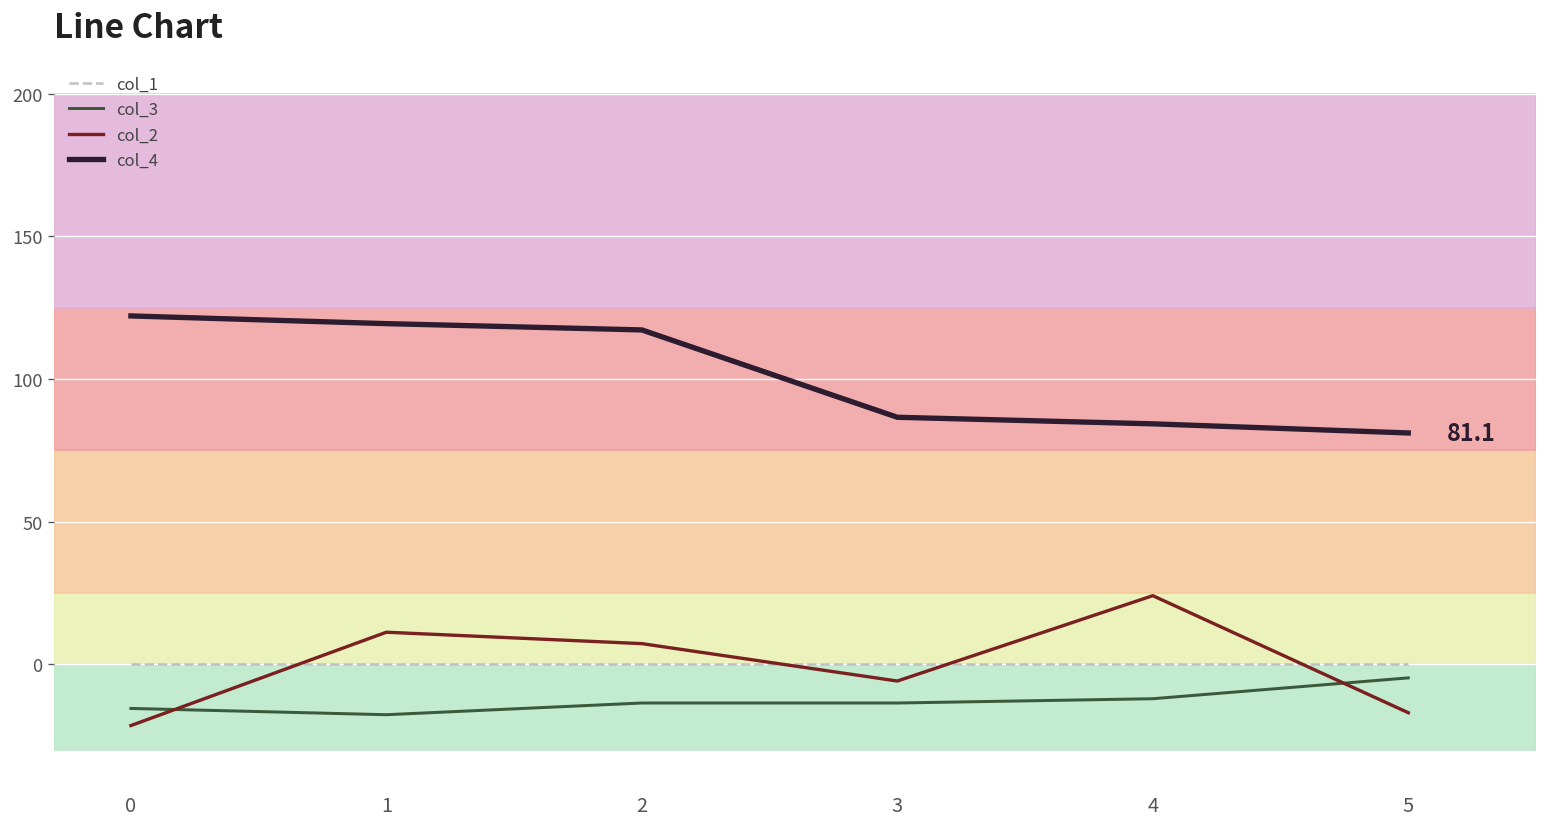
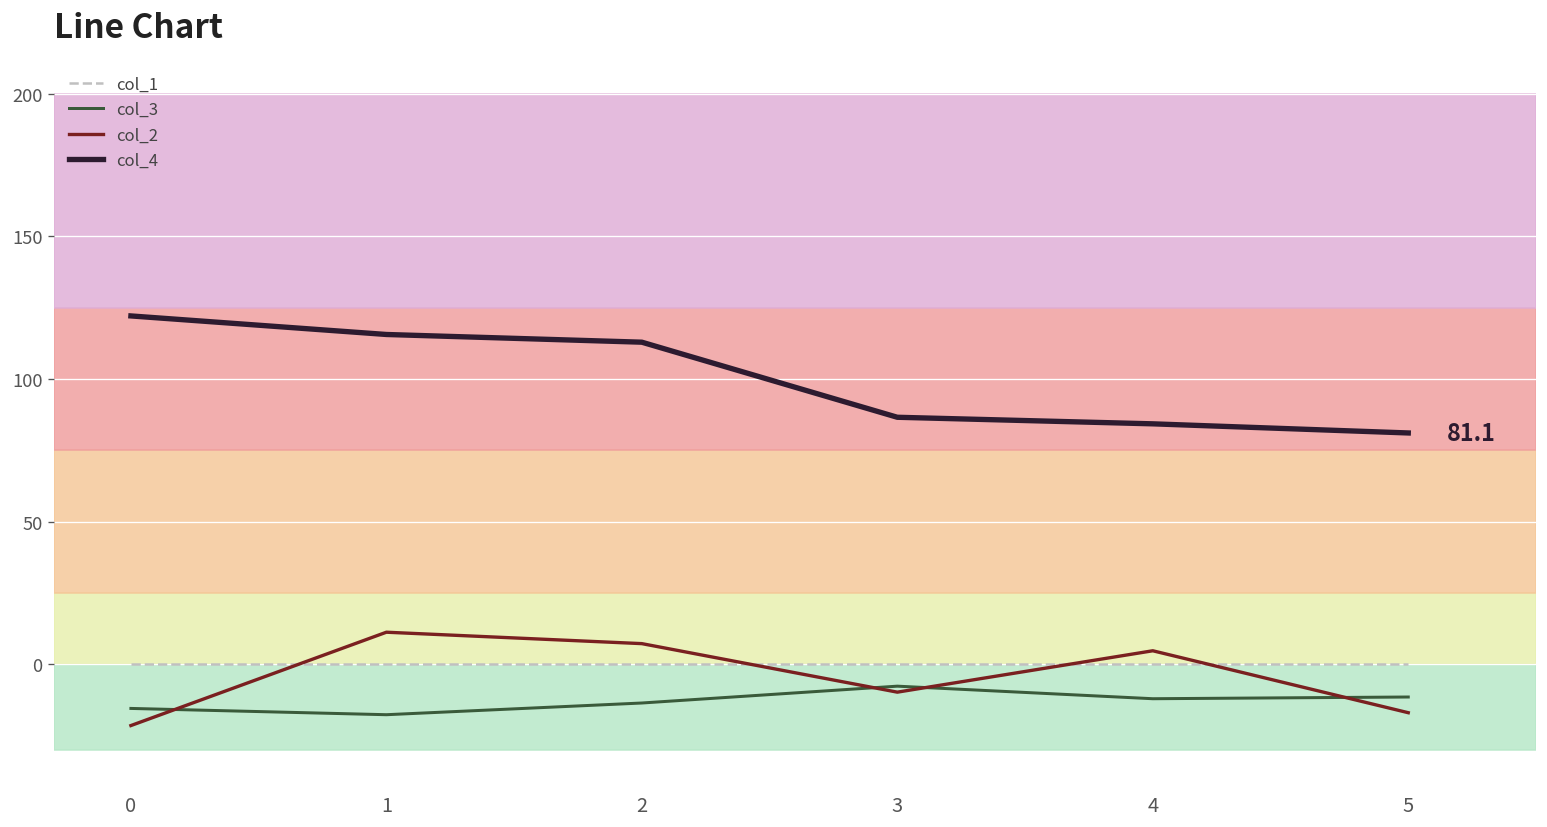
  {
    "col_1": {
      "0": 0,
      "1": 0,
      "2": 0,
      "3": 0,
      "4": 0,
      "5": 0
    },
    "col_3": {
      "0": -15,
      "1": -18,
      "2": -14,
-     "3": -14,
+     "3": -8,
      "4": -12,
-     "5": -5
+     "5": -11
    },
    "col_2": {
      "0": -21,
      "1": 11,
      "2": 7,
-     "3": -6,
-     "4": 24,
+     "3": -10,
+     "4": 5,
      "5": -17
    },
    "col_4": {
      "0": 122,
-     "1": 119,
-     "2": 117,
+     "1": 116,
+     "2": 113,
      "3": 87,
      "4": 84,
      "5": 81
    }
  }
